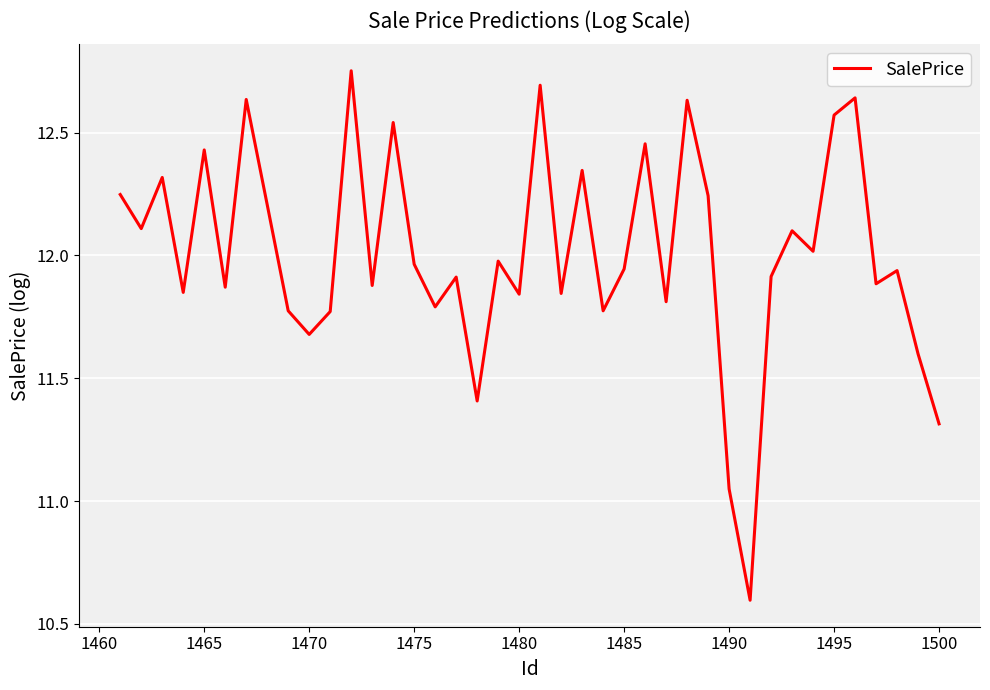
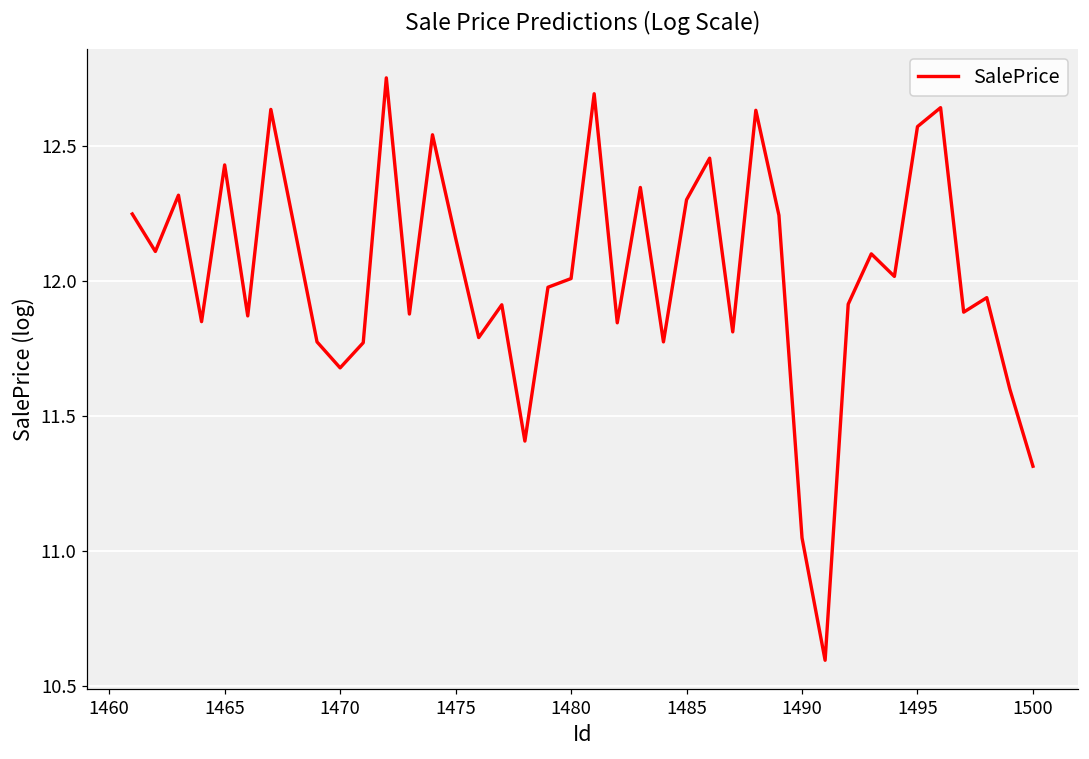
  {
    "1465": 12.43,
    "1470": 11.68,
-   "1475": 11.96,
-   "1480": 11.84,
-   "1485": 11.94,
+   "1475": 12.16,
+   "1480": 12.01,
+   "1485": 12.30,
    "1490": 11.05,
    "1495": 12.57,
    "1500": 11.31
  }
